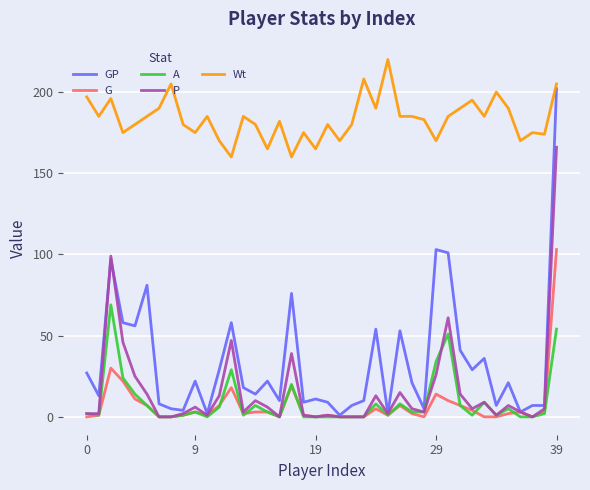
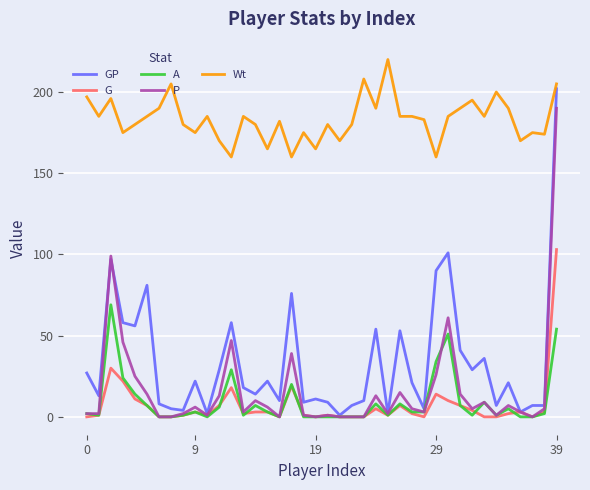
  {
    "GP": {
      "0": 27,
      "9": 22,
      "19": 11,
-     "29": 103,
+     "29": 90,
      "39": 202
    },
    "G": {
      "0": 0,
      "29": 14,
      "39": 103
    },
    "A": {
      "29": 34,
      "39": 54
    },
    "P": {
      "9": 6,
      "29": 26,
-     "39": 166
+     "39": 190
    },
    "Wt": {
      "0": 197,
      "9": 175,
      "19": 165,
-     "29": 170,
+     "29": 160,
      "39": 205
    }
  }
